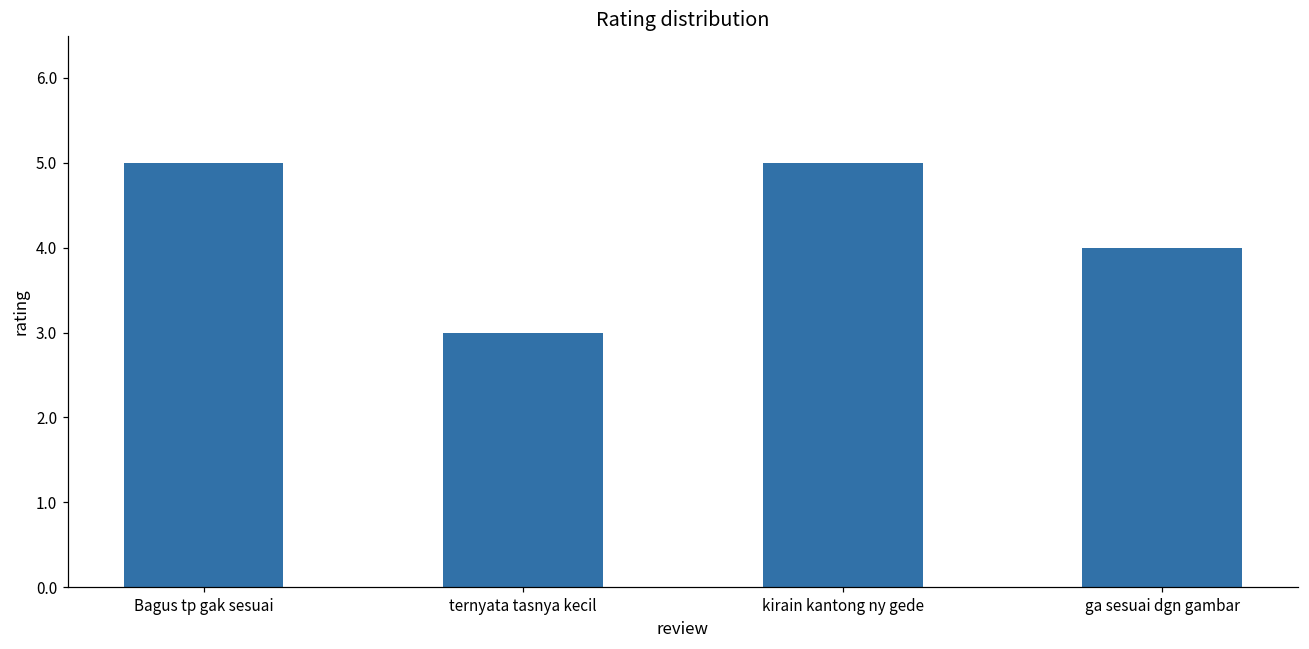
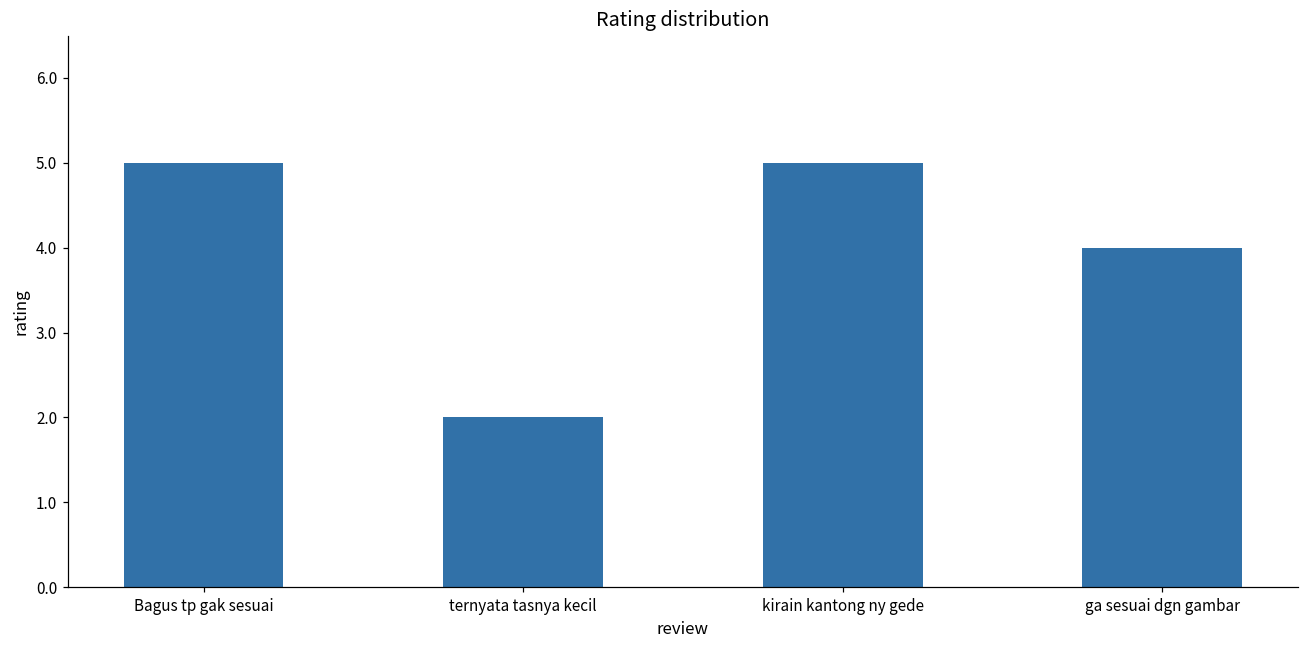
  {
    "Bagus tp gak sesuai": 5,
-   "ternyata tasnya kecil": 3,
+   "ternyata tasnya kecil": 2,
    "kirain kantong ny gede": 5,
    "ga sesuai dgn gambar": 4
  }
